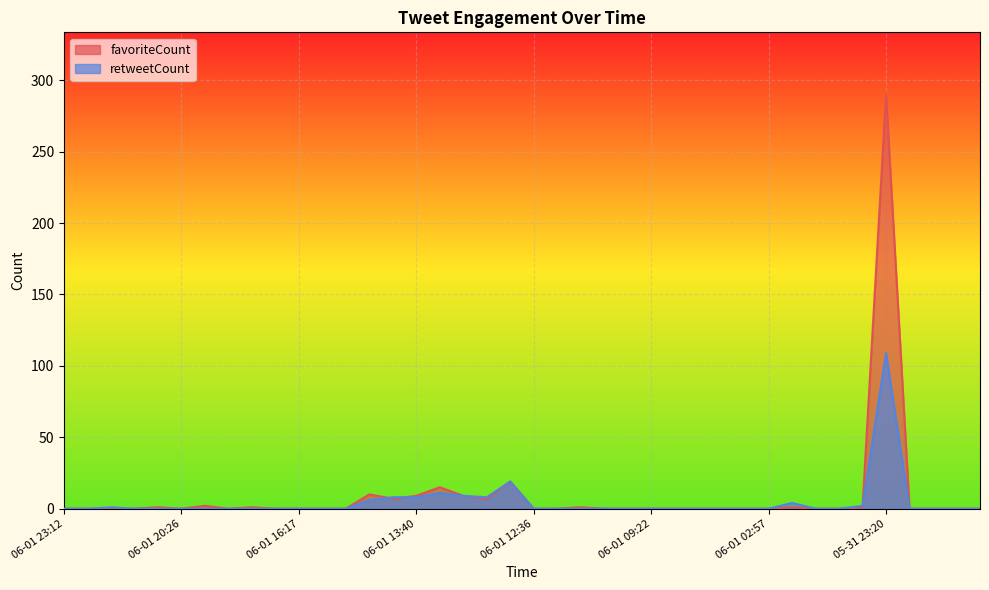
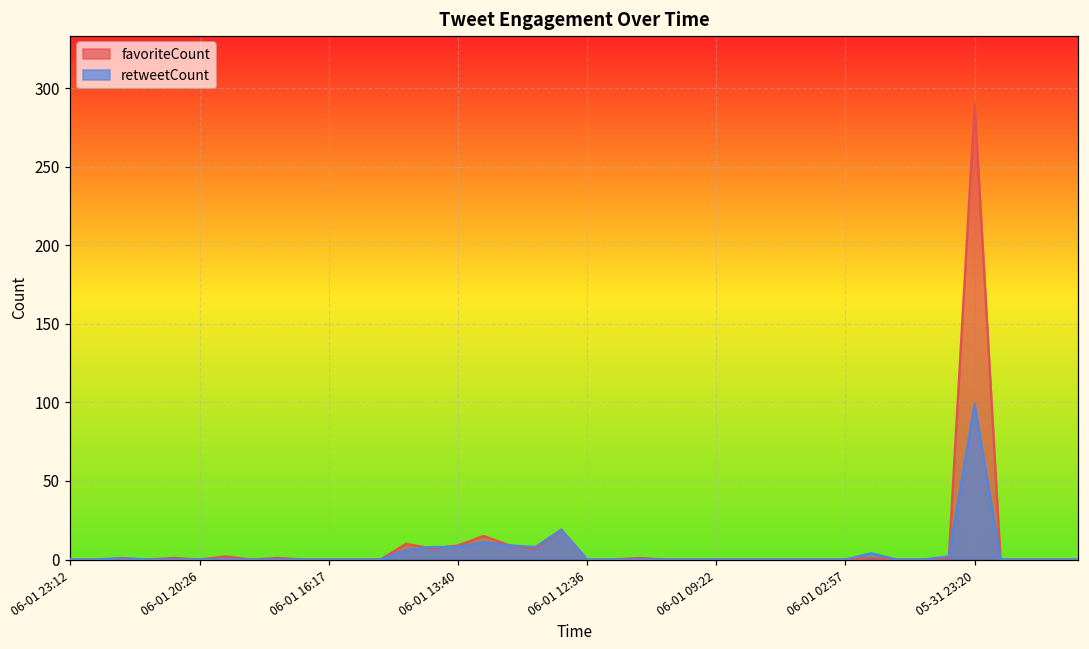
  {
    "favoriteCount": {
      "05-31 23:20": 290
    },
    "retweetCount": {
-     "05-31 23:20": 109
+     "05-31 23:20": 99
    }
  }
